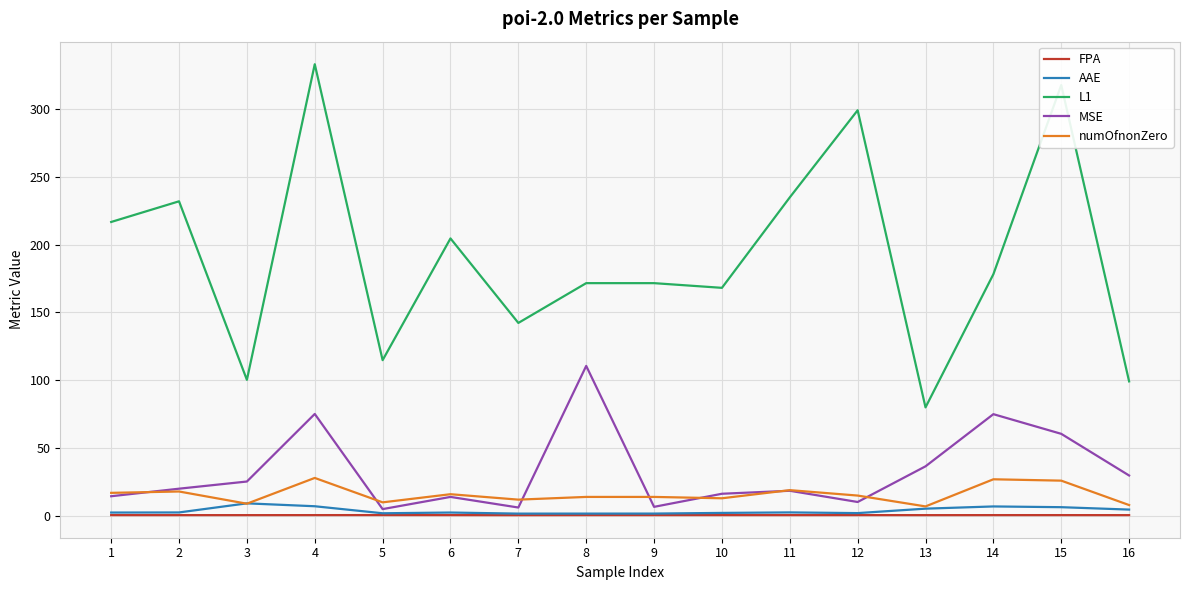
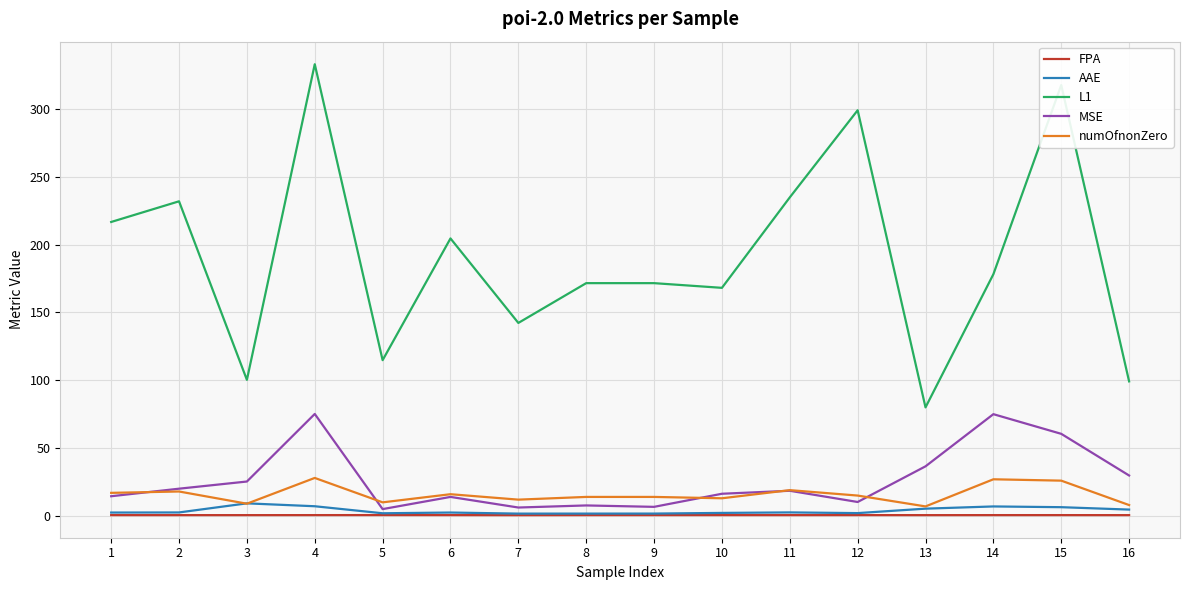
  {
    "FPA": {
      "2": 1,
      "3": 1,
      "4": 1,
      "6": 1,
      "11": 1,
      "13": 1,
      "14": 1,
      "15": 1,
      "16": 1
    },
    "AAE": {
      "2": 3,
      "4": 7,
      "6": 2,
      "11": 3,
      "14": 7,
      "15": 6,
      "16": 5
    },
    "L1": {
      "1": 217,
      "2": 232,
      "3": 100,
      "4": 333,
      "5": 115,
      "6": 205,
      "7": 142,
      "8": 172,
      "9": 172,
      "10": 168,
      "11": 235,
      "12": 299,
      "13": 80,
      "14": 178,
      "16": 99
    },
    "MSE": {
      "1": 15,
      "2": 20,
      "3": 25,
      "4": 75,
      "5": 5,
      "6": 14,
      "7": 6,
-     "8": 111,
+     "8": 8,
      "9": 7,
      "10": 16,
      "12": 10,
      "13": 37,
      "14": 75,
      "15": 61,
      "16": 30
    },
    "numOfnonZero": {
      "1": 17,
      "2": 18,
      "4": 28,
      "5": 10,
      "6": 16,
      "7": 12,
      "8": 14,
      "9": 14,
      "10": 13,
      "12": 15,
      "14": 27,
      "15": 26,
      "16": 8
    }
  }
